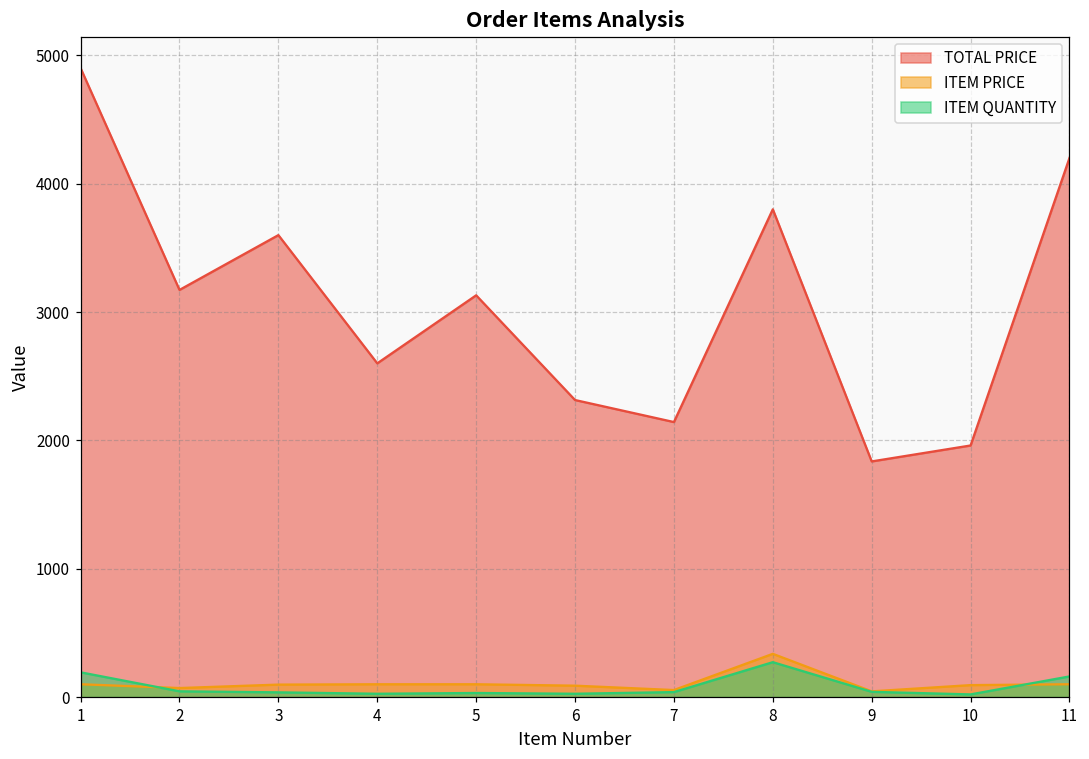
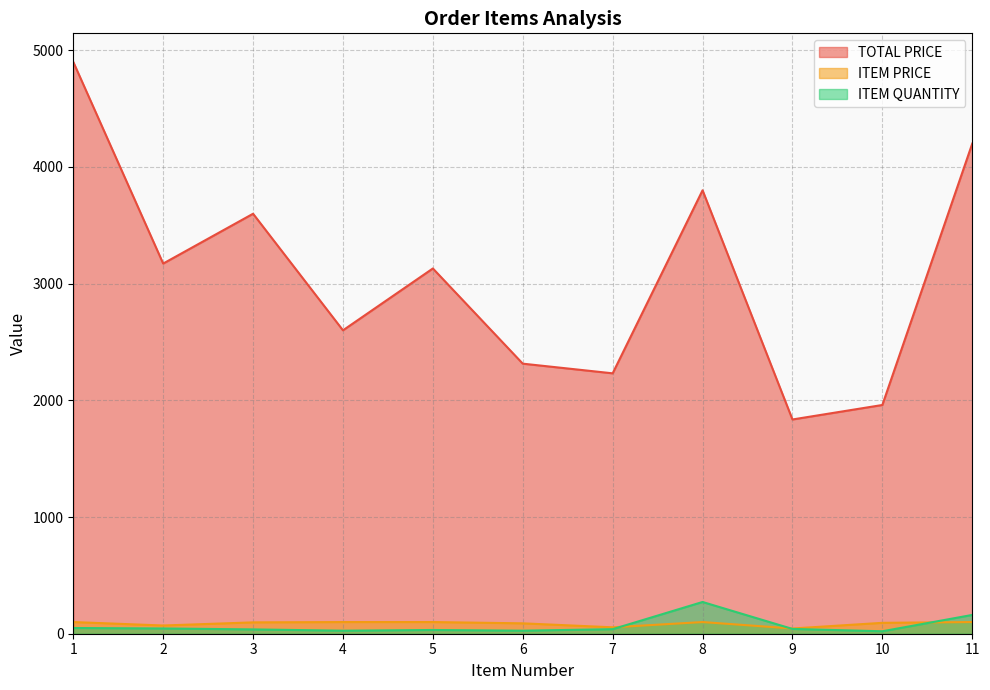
  {
    "TOTAL PRICE": {
      "1": 4900,
      "2": 3170,
      "3": 3600,
      "4": 2600,
      "5": 3130,
      "6": 2310,
-     "7": 2140,
+     "7": 2230,
      "8": 3800,
      "9": 1840,
      "10": 1960,
      "11": 4200
    },
    "ITEM PRICE": {
      "1": 100,
      "2": 70,
      "3": 100,
      "4": 100,
      "5": 100,
      "6": 90,
-     "8": 340,
+     "8": 100,
      "10": 90,
      "11": 100
    },
    "ITEM QUANTITY": {
-     "1": 190,
+     "1": 50,
      "2": 50,
      "3": 40,
      "4": 30,
      "5": 30,
      "6": 30,
      "8": 270,
      "10": 20,
      "11": 160
    }
  }
